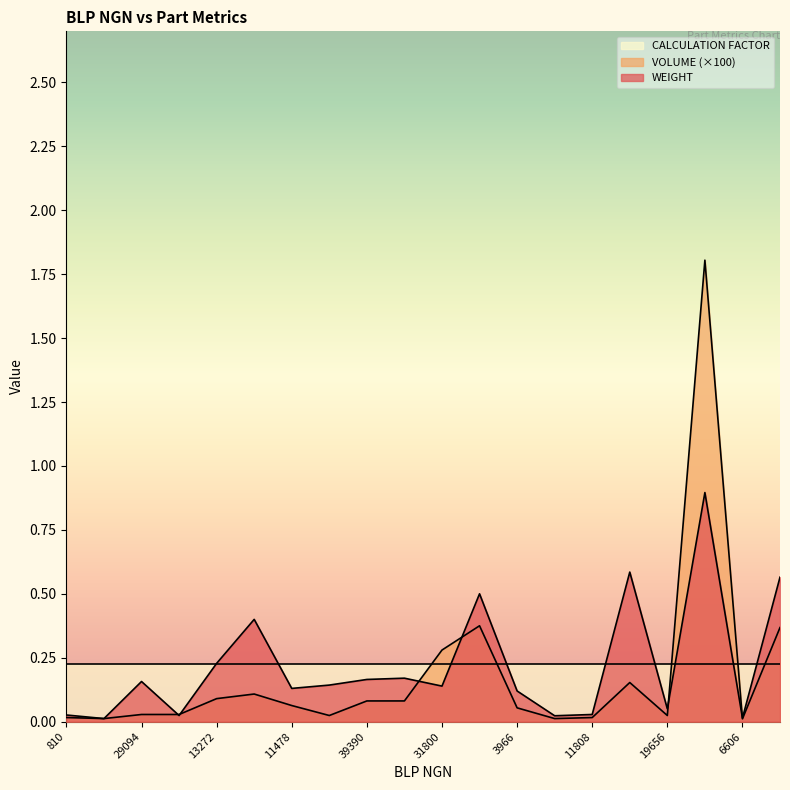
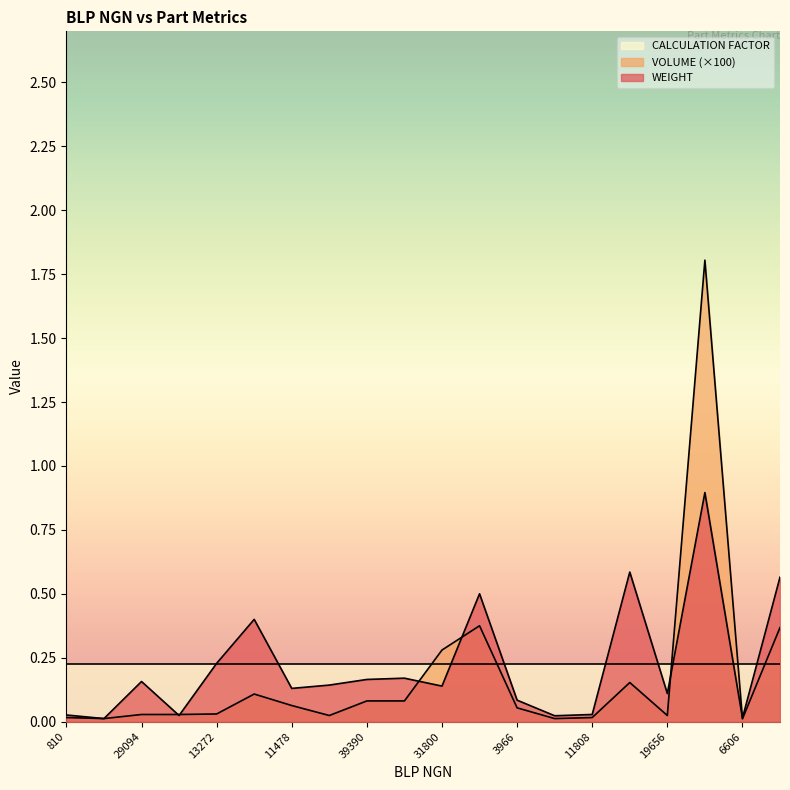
  {
    "CALCULATION FACTOR": {
      "810": 0.23,
      "29094": 0.23,
      "11478": 0.23,
      "39390": 0.23,
      "31800": 0.23,
      "3966": 0.23,
      "11808": 0.23,
      "19656": 0.23,
      "6606": 0.23
    },
    "VOLUME (×100)": {
      "810": 0.02,
      "29094": 0.03,
-     "13272": 0.09,
+     "13272": 0.03,
      "11478": 0.06,
      "39390": 0.08,
      "31800": 0.28,
      "3966": 0.05,
      "11808": 0.02,
      "19656": 0.02
    },
    "WEIGHT": {
      "810": 0.03,
      "29094": 0.16,
      "11478": 0.13,
      "39390": 0.17,
      "31800": 0.14,
-     "3966": 0.12,
+     "3966": 0.08,
      "11808": 0.03,
-     "19656": 0.05
+     "19656": 0.11
    }
  }
